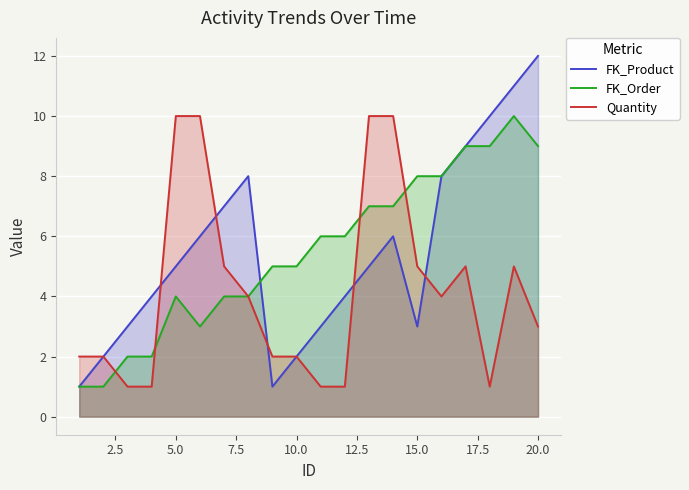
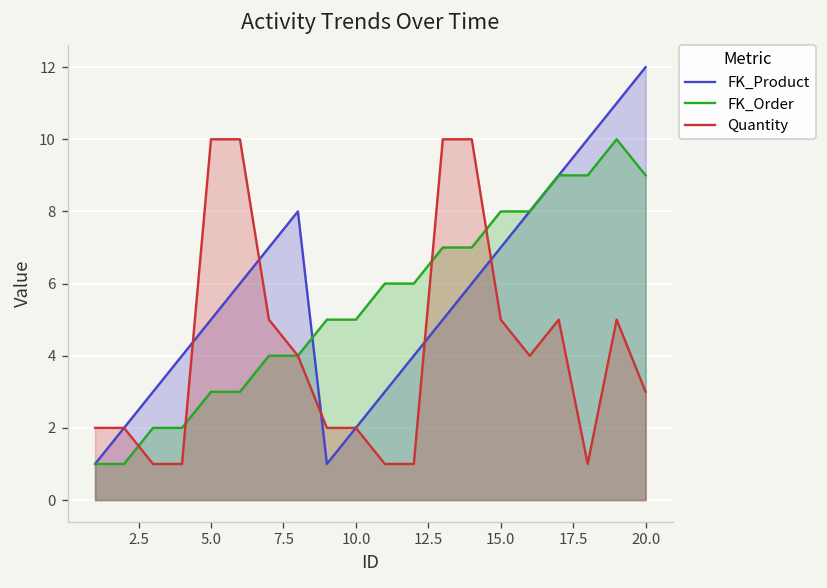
  {
    "FK_Product": {
      "5.0": 5,
-     "15.0": 3,
+     "15.0": 7,
      "20.0": 12
    },
    "FK_Order": {
-     "5.0": 4,
+     "5.0": 3,
      "10.0": 5,
      "15.0": 8,
      "20.0": 9
    },
    "Quantity": {
      "5.0": 10,
      "15.0": 5,
      "20.0": 3
    }
  }
